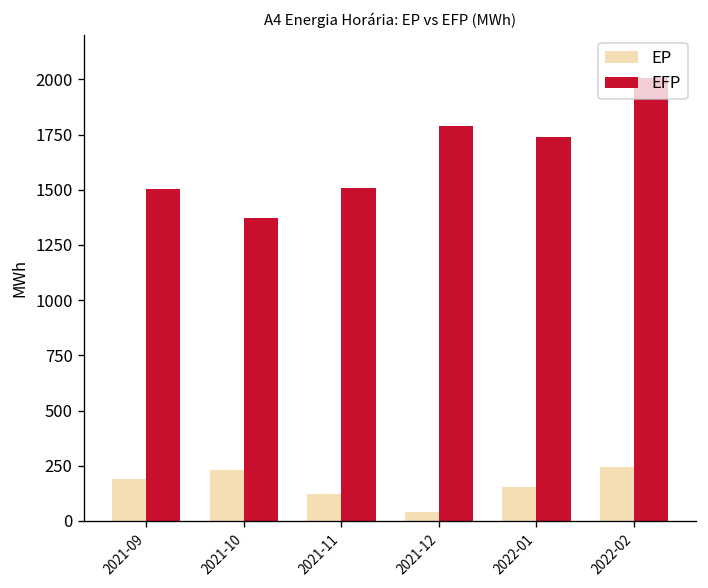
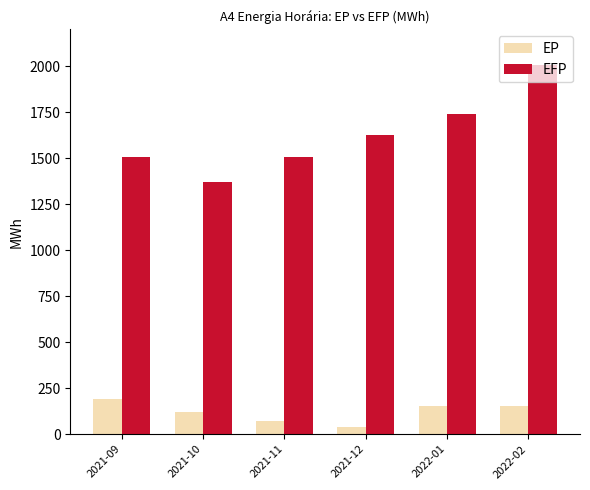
  {
    "EP": {
      "2021-09": 190,
-     "2021-10": 230,
-     "2021-11": 120,
+     "2021-10": 120,
+     "2021-11": 70,
      "2021-12": 40,
      "2022-01": 150,
-     "2022-02": 240
+     "2022-02": 150
    },
    "EFP": {
      "2021-09": 1500,
      "2021-10": 1370,
      "2021-11": 1510,
-     "2021-12": 1790,
+     "2021-12": 1620,
      "2022-01": 1740
    }
  }
